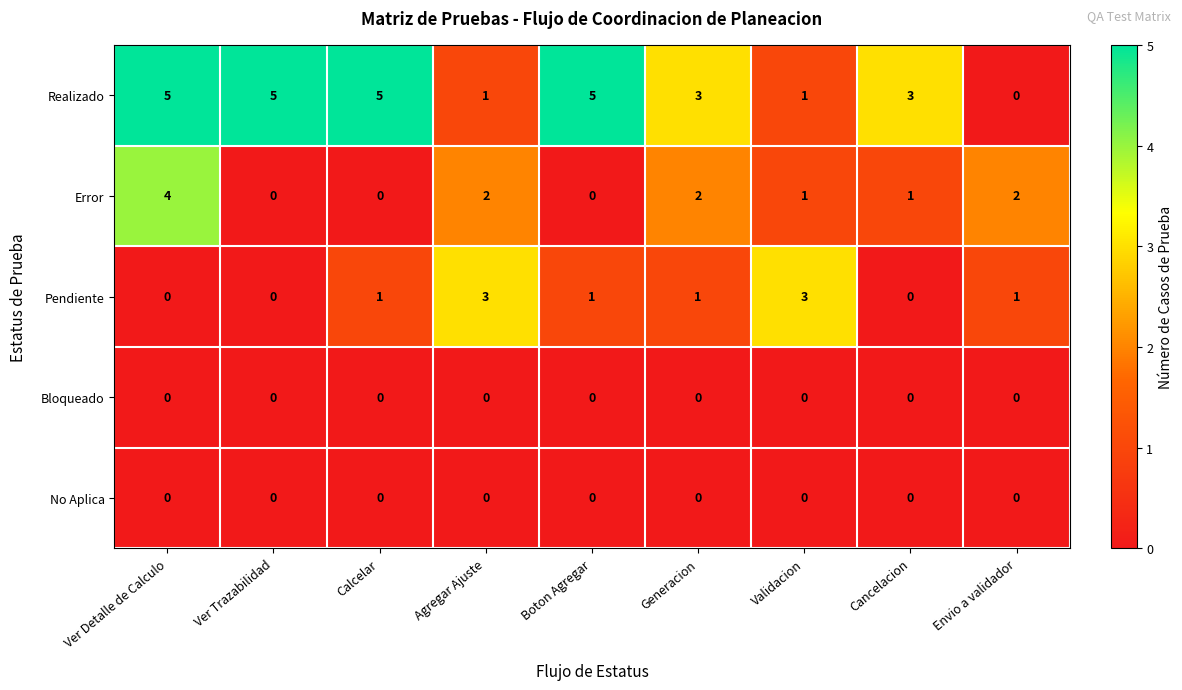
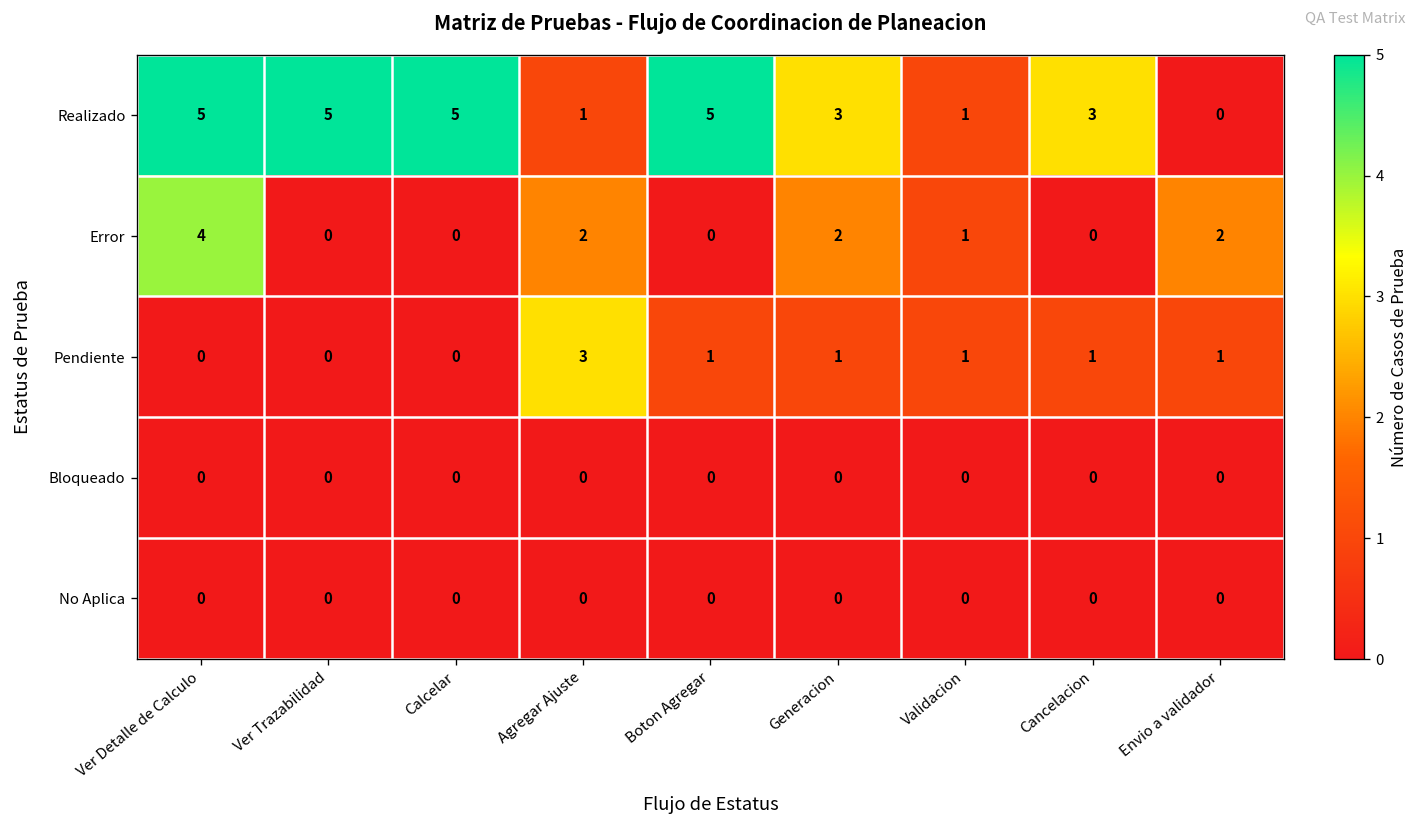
  {
    "Realizado": {
      "Ver Detalle de Calculo": 5,
      "Ver Trazabilidad": 5,
      "Calcelar": 5,
      "Agregar Ajuste": 1,
      "Boton Agregar": 5,
      "Generacion": 3,
      "Validacion": 1,
      "Cancelacion": 3,
      "Envio a validador": 0
    },
    "Error": {
      "Ver Detalle de Calculo": 4,
      "Ver Trazabilidad": 0,
      "Calcelar": 0,
      "Agregar Ajuste": 2,
      "Boton Agregar": 0,
      "Generacion": 2,
      "Validacion": 1,
-     "Cancelacion": 1,
+     "Cancelacion": 0,
      "Envio a validador": 2
    },
    "Pendiente": {
      "Ver Detalle de Calculo": 0,
      "Ver Trazabilidad": 0,
-     "Calcelar": 1,
+     "Calcelar": 0,
      "Agregar Ajuste": 3,
      "Boton Agregar": 1,
      "Generacion": 1,
-     "Validacion": 3,
-     "Cancelacion": 0,
+     "Validacion": 1,
+     "Cancelacion": 1,
      "Envio a validador": 1
    },
    "Bloqueado": {
      "Ver Detalle de Calculo": 0,
      "Ver Trazabilidad": 0,
      "Calcelar": 0,
      "Agregar Ajuste": 0,
      "Boton Agregar": 0,
      "Generacion": 0,
      "Validacion": 0,
      "Cancelacion": 0,
      "Envio a validador": 0
    },
    "No Aplica": {
      "Ver Detalle de Calculo": 0,
      "Ver Trazabilidad": 0,
      "Calcelar": 0,
      "Agregar Ajuste": 0,
      "Boton Agregar": 0,
      "Generacion": 0,
      "Validacion": 0,
      "Cancelacion": 0,
      "Envio a validador": 0
    }
  }
